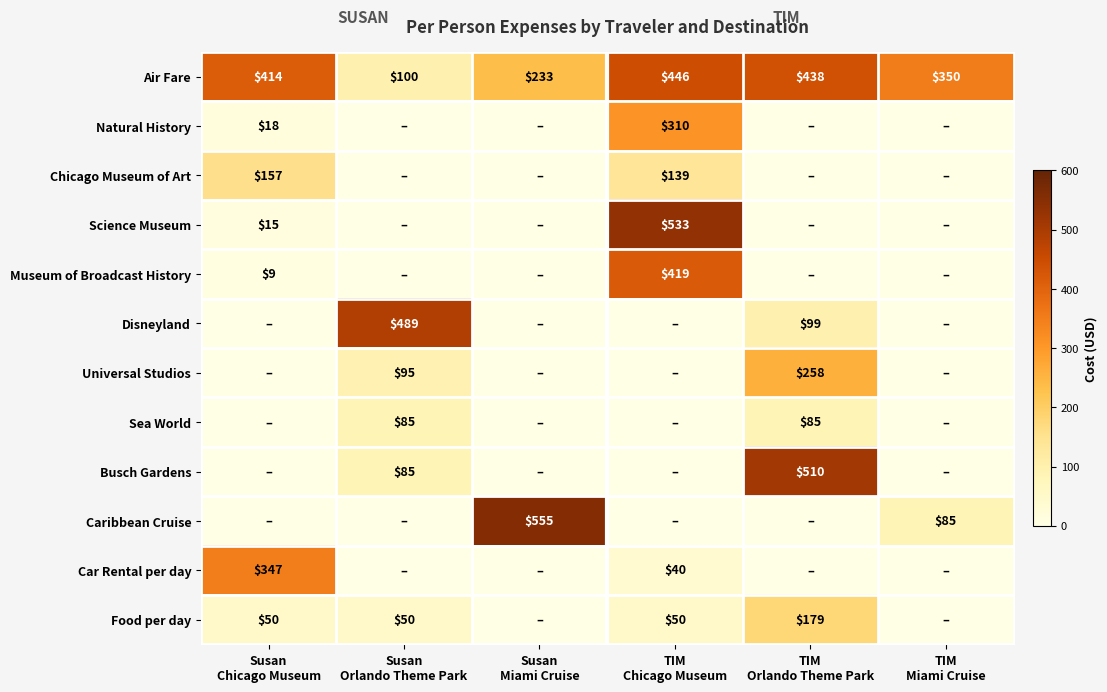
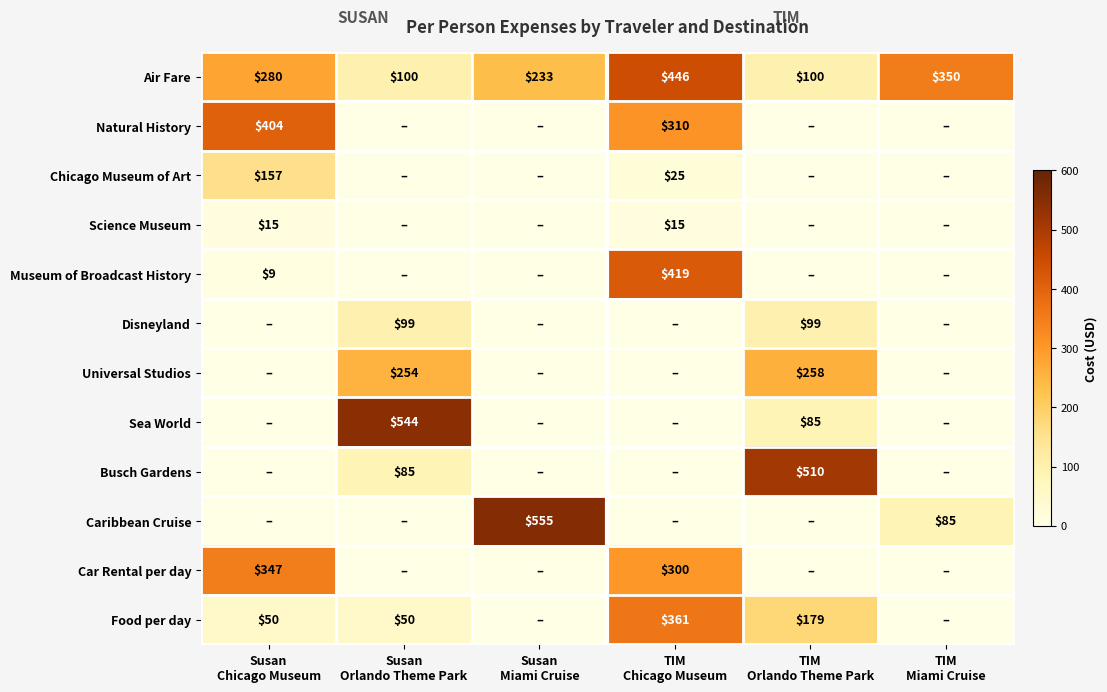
  {
    "Air Fare": {
-     "Susan Chicago Museum": "$414",
+     "Susan Chicago Museum": "$280",
      "Susan Orlando Theme Park": "$100",
      "Susan Miami Cruise": "$233",
      "TIM Chicago Museum": "$446",
-     "TIM Orlando Theme Park": "$438",
+     "TIM Orlando Theme Park": "$100",
      "TIM Miami Cruise": "$350"
    },
    "Natural History": {
-     "Susan Chicago Museum": "$18",
+     "Susan Chicago Museum": "$404",
      "TIM Chicago Museum": "$310"
    },
    "Chicago Museum of Art": {
      "Susan Chicago Museum": "$157",
-     "TIM Chicago Museum": "$139"
+     "TIM Chicago Museum": "$25"
    },
    "Science Museum": {
      "Susan Chicago Museum": "$15",
-     "TIM Chicago Museum": "$533"
+     "TIM Chicago Museum": "$15"
    },
    "Museum of Broadcast History": {
      "Susan Chicago Museum": "$9",
      "TIM Chicago Museum": "$419"
    },
    "Disneyland": {
-     "Susan Orlando Theme Park": "$489",
+     "Susan Orlando Theme Park": "$99",
      "TIM Orlando Theme Park": "$99"
    },
    "Universal Studios": {
-     "Susan Orlando Theme Park": "$95",
+     "Susan Orlando Theme Park": "$254",
      "TIM Orlando Theme Park": "$258"
    },
    "Sea World": {
-     "Susan Orlando Theme Park": "$85",
+     "Susan Orlando Theme Park": "$544",
      "TIM Orlando Theme Park": "$85"
    },
    "Busch Gardens": {
      "Susan Orlando Theme Park": "$85",
      "TIM Orlando Theme Park": "$510"
    },
    "Caribbean Cruise": {
      "Susan Miami Cruise": "$555",
      "TIM Miami Cruise": "$85"
    },
    "Car Rental per day": {
      "Susan Chicago Museum": "$347",
-     "TIM Chicago Museum": "$40"
+     "TIM Chicago Museum": "$300"
    },
    "Food per day": {
      "Susan Chicago Museum": "$50",
      "Susan Orlando Theme Park": "$50",
-     "TIM Chicago Museum": "$50",
+     "TIM Chicago Museum": "$361",
      "TIM Orlando Theme Park": "$179"
    }
  }
